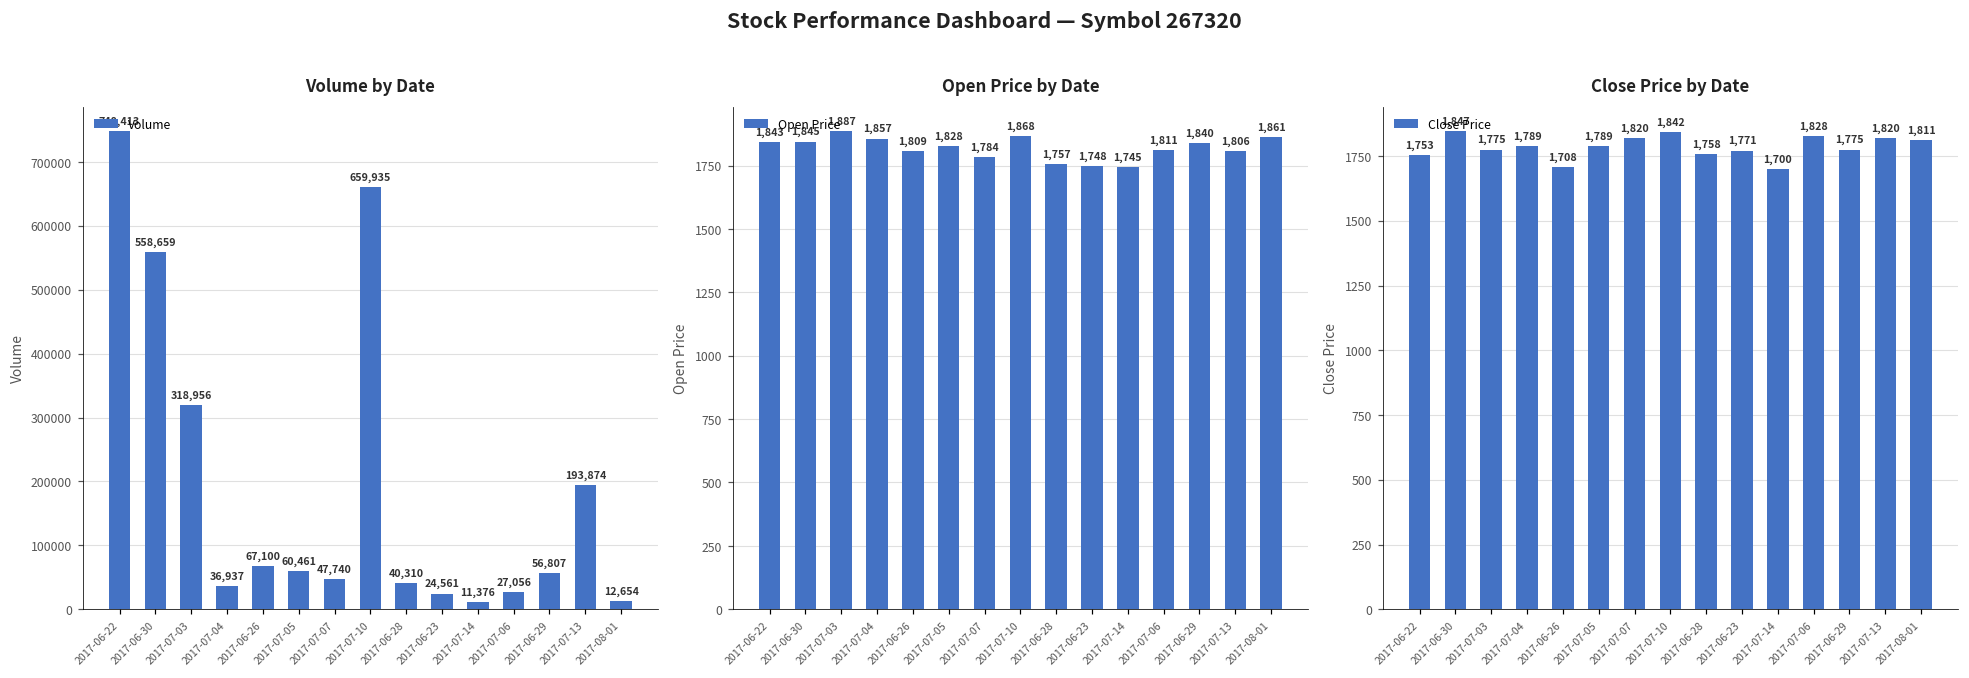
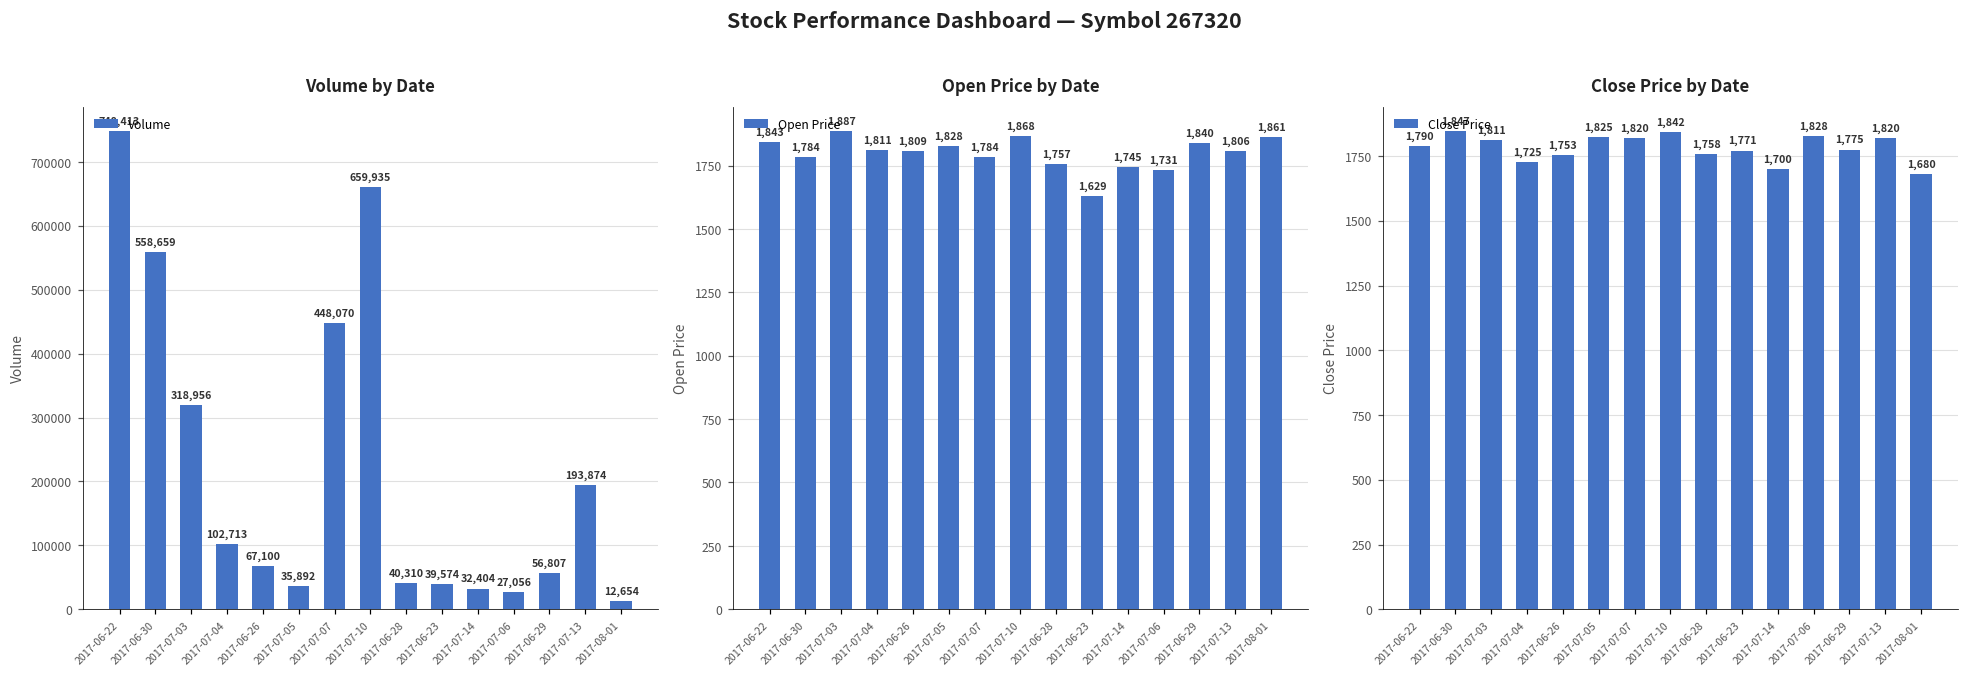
  {
    "Volume by Date": {
      "2017-06-22": "748,413",
      "2017-06-30": "558,659",
      "2017-07-03": "318,956",
-     "2017-07-04": "36,937",
+     "2017-07-04": "102,713",
      "2017-06-26": "67,100",
-     "2017-07-05": "60,461",
-     "2017-07-07": "47,740",
+     "2017-07-05": "35,892",
+     "2017-07-07": "448,070",
      "2017-07-10": "659,935",
      "2017-06-28": "40,310",
-     "2017-06-23": "24,561",
-     "2017-07-14": "11,376",
+     "2017-06-23": "39,574",
+     "2017-07-14": "32,404",
      "2017-07-06": "27,056",
      "2017-06-29": "56,807",
      "2017-07-13": "193,874",
      "2017-08-01": "12,654"
    },
    "Open Price by Date": {
      "2017-06-22": "1,843",
-     "2017-06-30": "1,845",
+     "2017-06-30": "1,784",
      "2017-07-03": "1,887",
-     "2017-07-04": "1,857",
+     "2017-07-04": "1,811",
      "2017-06-26": "1,809",
      "2017-07-05": "1,828",
      "2017-07-07": "1,784",
      "2017-07-10": "1,868",
      "2017-06-28": "1,757",
-     "2017-06-23": "1,748",
+     "2017-06-23": "1,629",
      "2017-07-14": "1,745",
-     "2017-07-06": "1,811",
+     "2017-07-06": "1,731",
      "2017-06-29": "1,840",
      "2017-07-13": "1,806",
      "2017-08-01": "1,861"
    },
    "Close Price by Date": {
-     "2017-06-22": "1,753",
+     "2017-06-22": "1,790",
      "2017-06-30": "1,847",
-     "2017-07-03": "1,775",
-     "2017-07-04": "1,789",
-     "2017-06-26": "1,708",
-     "2017-07-05": "1,789",
+     "2017-07-03": "1,811",
+     "2017-07-04": "1,725",
+     "2017-06-26": "1,753",
+     "2017-07-05": "1,825",
      "2017-07-07": "1,820",
      "2017-07-10": "1,842",
      "2017-06-28": "1,758",
      "2017-06-23": "1,771",
      "2017-07-14": "1,700",
      "2017-07-06": "1,828",
      "2017-06-29": "1,775",
      "2017-07-13": "1,820",
-     "2017-08-01": "1,811"
+     "2017-08-01": "1,680"
    }
  }
